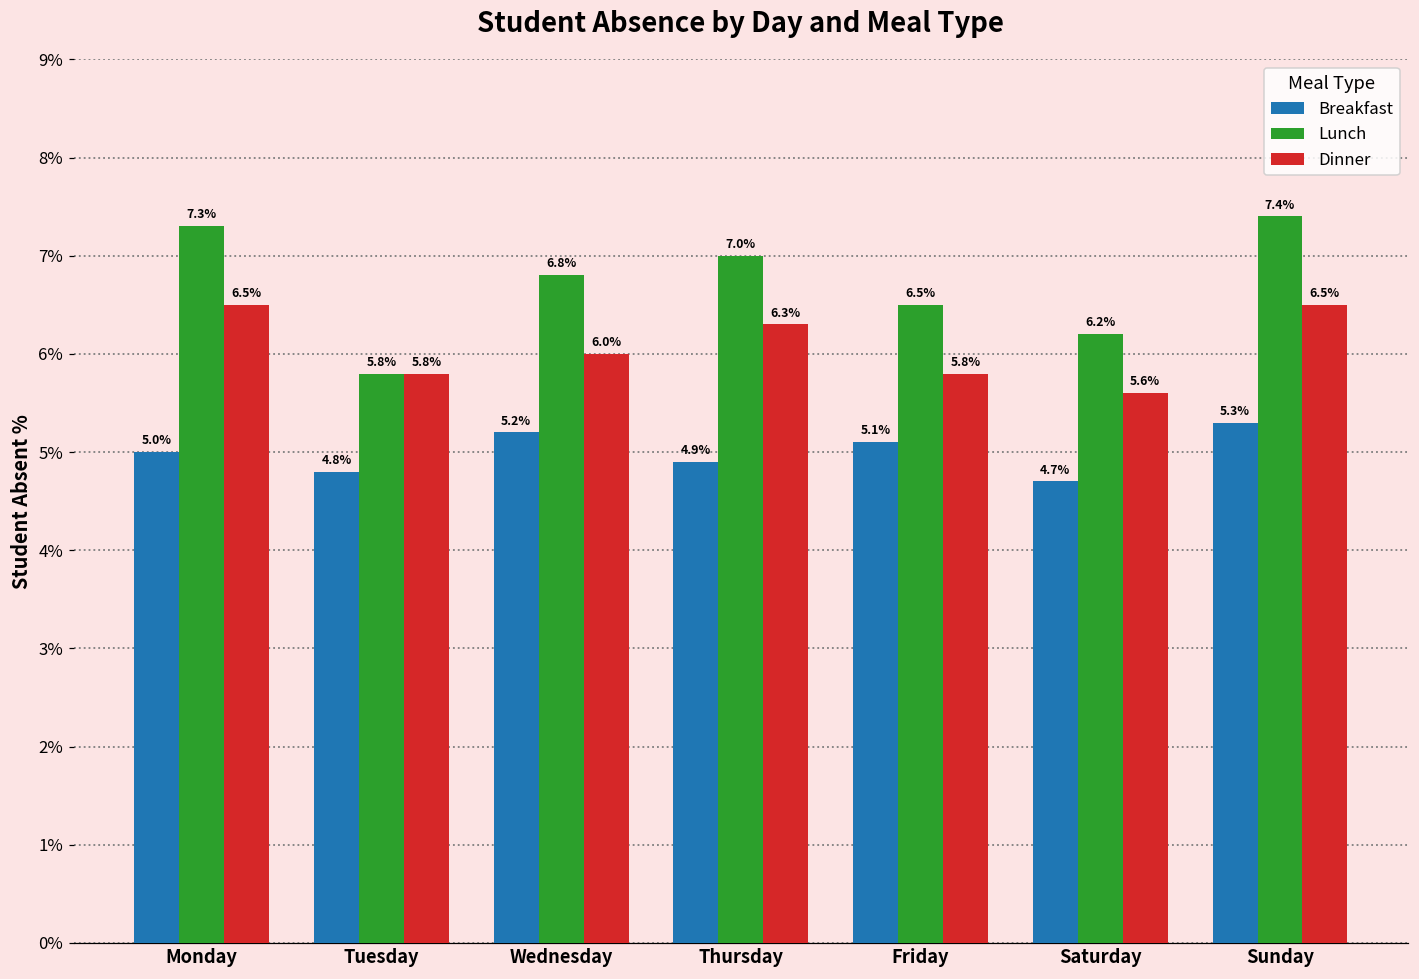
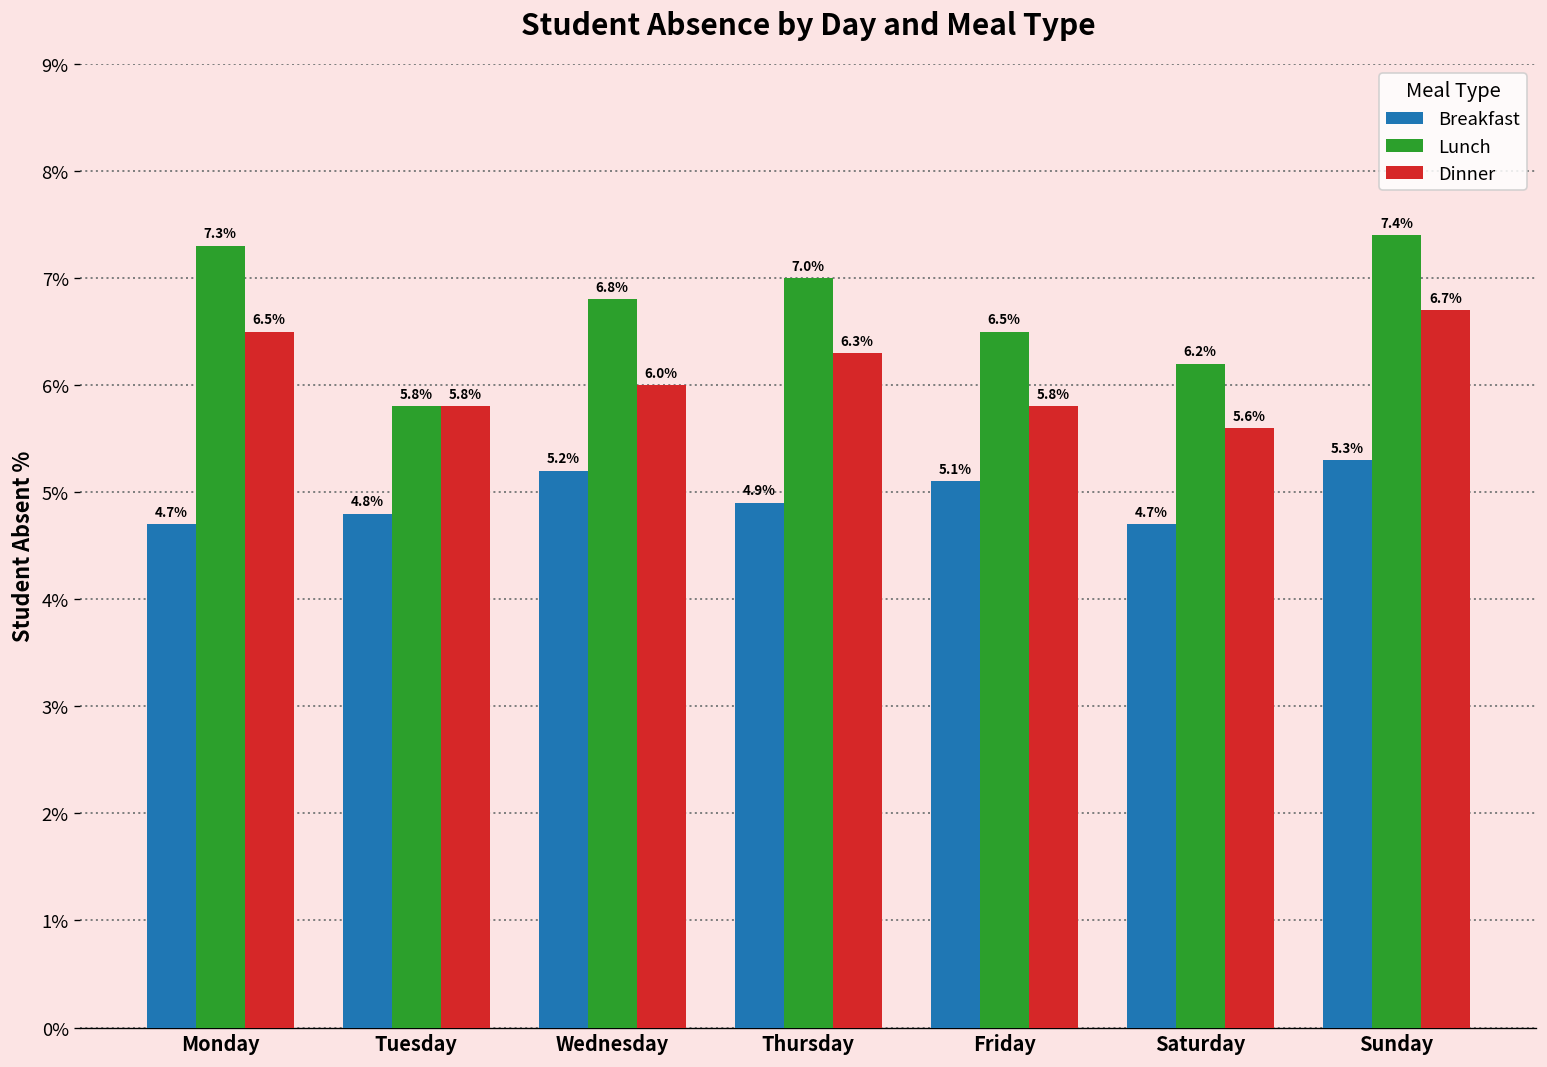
  {
    "Breakfast": {
-     "Monday": "5.0%",
+     "Monday": "4.7%",
      "Tuesday": "4.8%",
      "Wednesday": "5.2%",
      "Thursday": "4.9%",
      "Friday": "5.1%",
      "Saturday": "4.7%",
      "Sunday": "5.3%"
    },
    "Lunch": {
      "Monday": "7.3%",
      "Tuesday": "5.8%",
      "Wednesday": "6.8%",
      "Thursday": "7.0%",
      "Friday": "6.5%",
      "Saturday": "6.2%",
      "Sunday": "7.4%"
    },
    "Dinner": {
      "Monday": "6.5%",
      "Tuesday": "5.8%",
      "Wednesday": "6.0%",
      "Thursday": "6.3%",
      "Friday": "5.8%",
      "Saturday": "5.6%",
-     "Sunday": "6.5%"
+     "Sunday": "6.7%"
    }
  }
